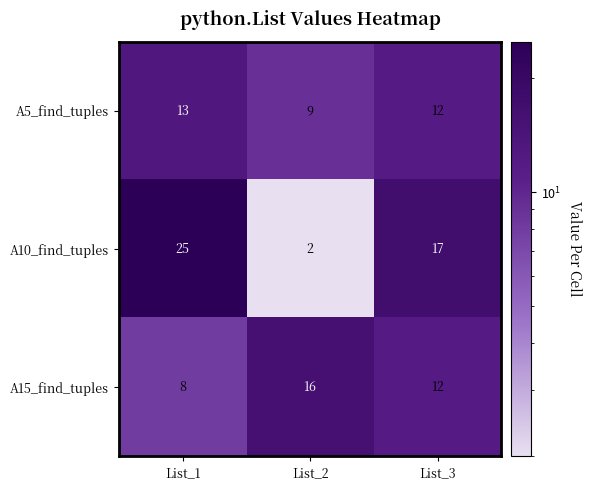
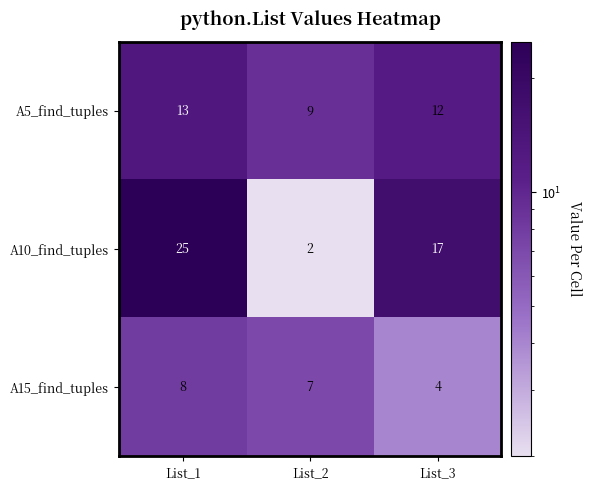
  {
    "A5_find_tuples": {
      "List_1": 13,
      "List_2": 9,
      "List_3": 12
    },
    "A10_find_tuples": {
      "List_1": 25,
      "List_2": 2,
      "List_3": 17
    },
    "A15_find_tuples": {
      "List_1": 8,
-     "List_2": 16,
-     "List_3": 12
+     "List_2": 7,
+     "List_3": 4
    }
  }
